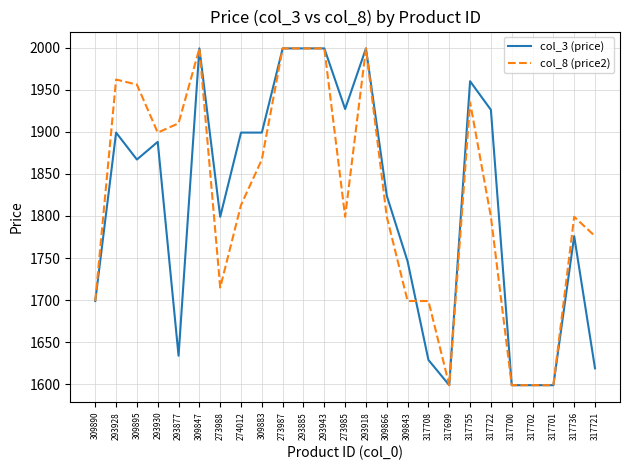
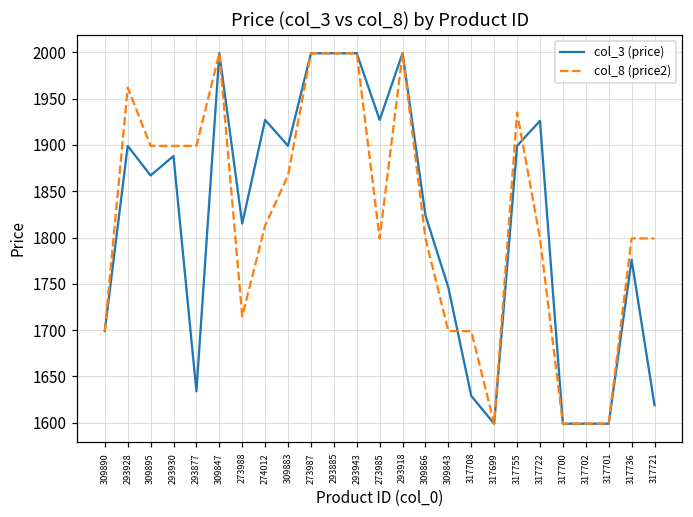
  {
    "col_3 (price)": {
      "293928": 1900,
      "309895": 1870,
      "293930": 1890,
      "293877": 1630,
-     "273988": 1800,
-     "274012": 1900,
+     "273988": 1820,
+     "274012": 1930,
      "309883": 1900,
      "273985": 1930,
      "309866": 1820,
      "309843": 1750,
      "317708": 1630,
-     "317755": 1960,
+     "317755": 1900,
      "317722": 1930,
      "317736": 1780,
      "317721": 1620
    },
    "col_8 (price2)": {
      "293928": 1960,
-     "309895": 1960,
+     "309895": 1900,
      "293930": 1900,
-     "293877": 1910,
+     "293877": 1900,
      "273988": 1720,
      "274012": 1810,
      "309883": 1870,
      "273985": 1800,
      "309866": 1800,
      "309843": 1700,
      "317708": 1700,
      "317755": 1940,
      "317722": 1800,
      "317736": 1800,
-     "317721": 1780
+     "317721": 1800
    }
  }
